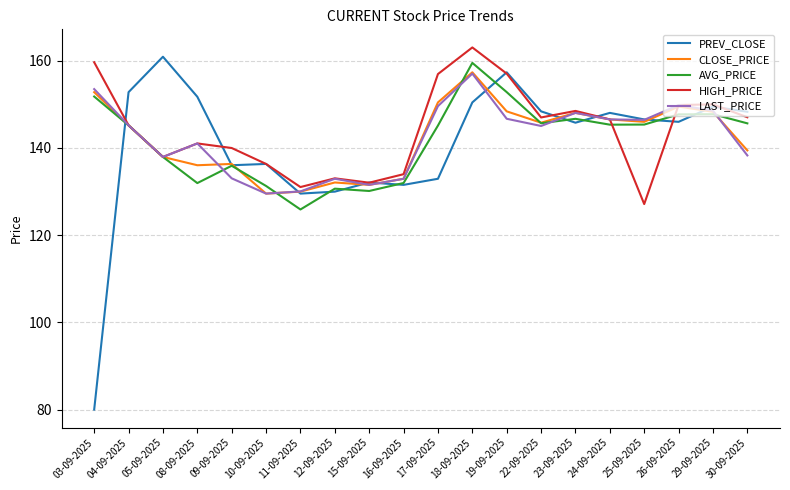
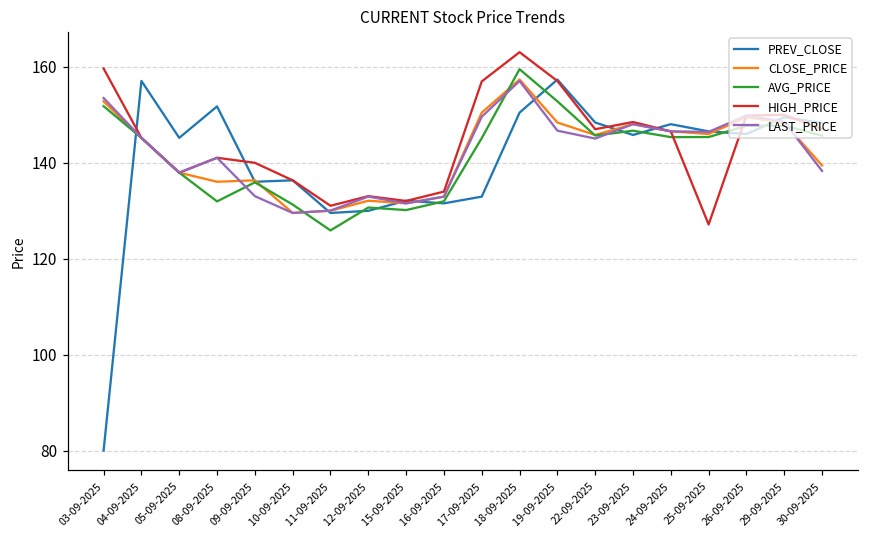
  {
    "PREV_CLOSE": {
      "03-09-2025": 80,
-     "04-09-2025": 153,
-     "05-09-2025": 161,
+     "04-09-2025": 157,
+     "05-09-2025": 145,
      "08-09-2025": 152,
      "12-09-2025": 130,
      "17-09-2025": 133,
      "18-09-2025": 150,
      "22-09-2025": 148,
      "23-09-2025": 146,
      "24-09-2025": 148,
      "26-09-2025": 146
    },
    "CLOSE_PRICE": {
      "03-09-2025": 153,
      "08-09-2025": 136,
      "12-09-2025": 132,
      "17-09-2025": 150,
      "19-09-2025": 148,
      "30-09-2025": 139
    },
    "AVG_PRICE": {
      "03-09-2025": 152,
      "08-09-2025": 132,
      "10-09-2025": 131,
      "11-09-2025": 126,
      "12-09-2025": 131,
      "15-09-2025": 130,
      "17-09-2025": 145,
      "18-09-2025": 159,
      "19-09-2025": 153,
      "23-09-2025": 147,
      "24-09-2025": 145,
      "25-09-2025": 145,
      "30-09-2025": 146
    },
    "HIGH_PRICE": {
      "03-09-2025": 160,
      "09-09-2025": 140,
      "11-09-2025": 131,
      "16-09-2025": 134,
      "17-09-2025": 157,
      "18-09-2025": 163,
      "22-09-2025": 147,
      "25-09-2025": 127,
      "30-09-2025": 147
    },
    "LAST_PRICE": {
      "03-09-2025": 153,
      "09-09-2025": 133,
      "17-09-2025": 150,
      "19-09-2025": 147,
      "22-09-2025": 145,
      "30-09-2025": 138
    }
  }
